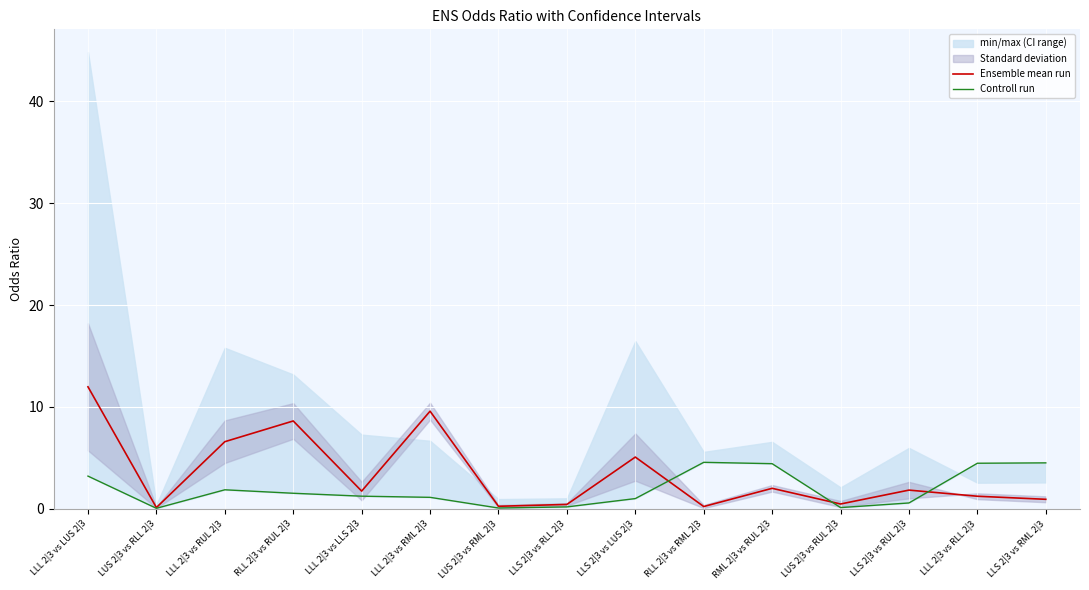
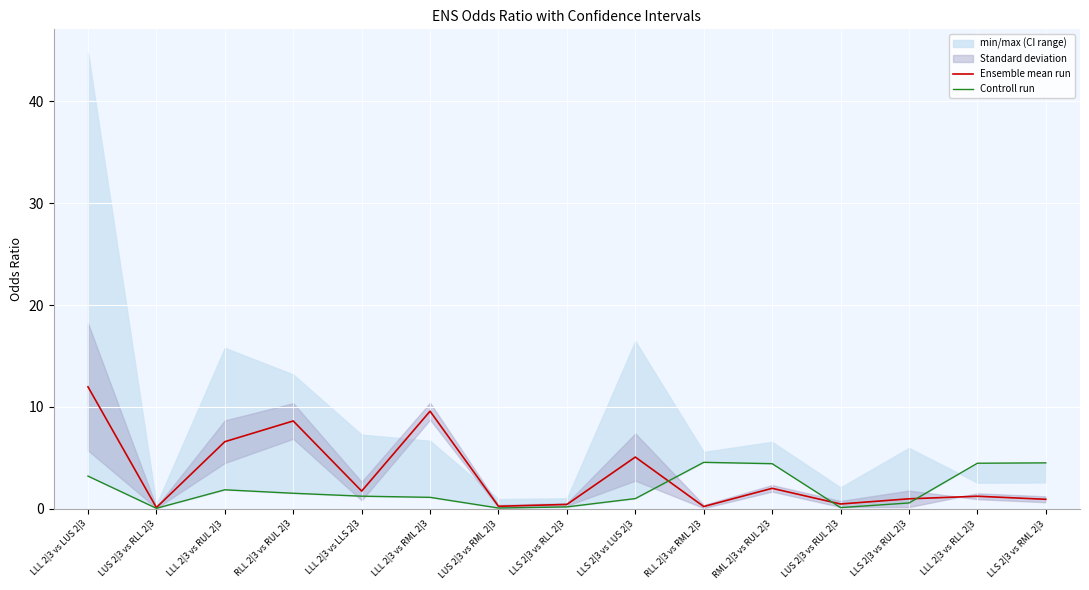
  {
    "Ensemble mean run": {
      "LLL 2|3 vs LUS 2|3": 12.0,
      "LLL 2|3 vs RUL 2|3": 6.6,
      "RLL 2|3 vs RUL 2|3": 8.6,
      "LLL 2|3 vs LLS 2|3": 1.7,
      "LLL 2|3 vs RML 2|3": 9.6,
      "LLS 2|3 vs LUS 2|3": 5.1,
      "RML 2|3 vs RUL 2|3": 2.0,
      "LUS 2|3 vs RUL 2|3": 0.5,
-     "LLS 2|3 vs RUL 2|3": 1.8,
+     "LLS 2|3 vs RUL 2|3": 1.0,
      "LLL 2|3 vs RLL 2|3": 1.2,
      "LLS 2|3 vs RML 2|3": 0.9
    },
    "Controll run": {
      "LLL 2|3 vs LUS 2|3": 3.2,
      "LLL 2|3 vs RUL 2|3": 1.8,
      "RLL 2|3 vs RUL 2|3": 1.5,
      "LLL 2|3 vs LLS 2|3": 1.2,
      "LLL 2|3 vs RML 2|3": 1.1,
      "LLS 2|3 vs LUS 2|3": 1.0,
      "RLL 2|3 vs RML 2|3": 4.5,
      "RML 2|3 vs RUL 2|3": 4.4,
      "LUS 2|3 vs RUL 2|3": 0.1,
      "LLS 2|3 vs RUL 2|3": 0.6
    }
  }
